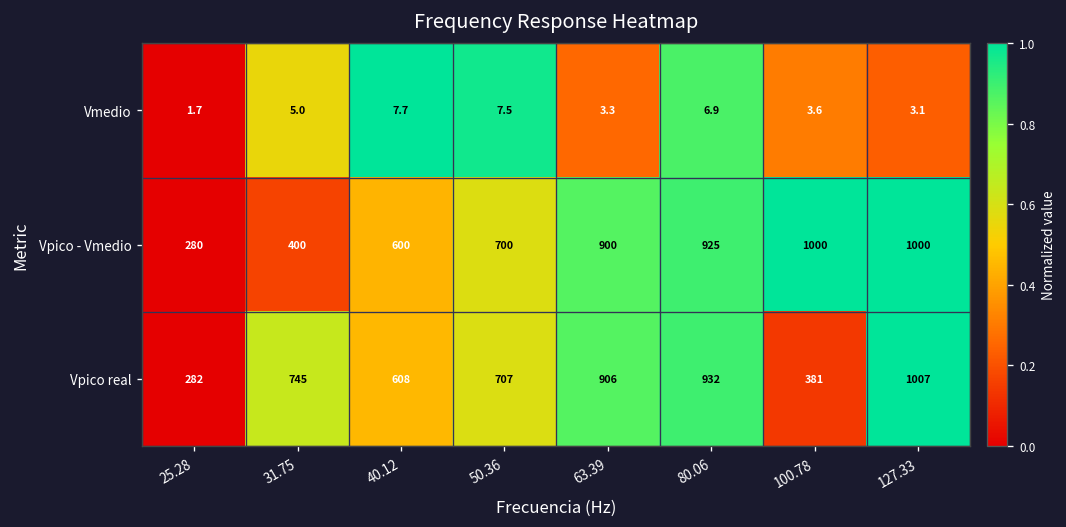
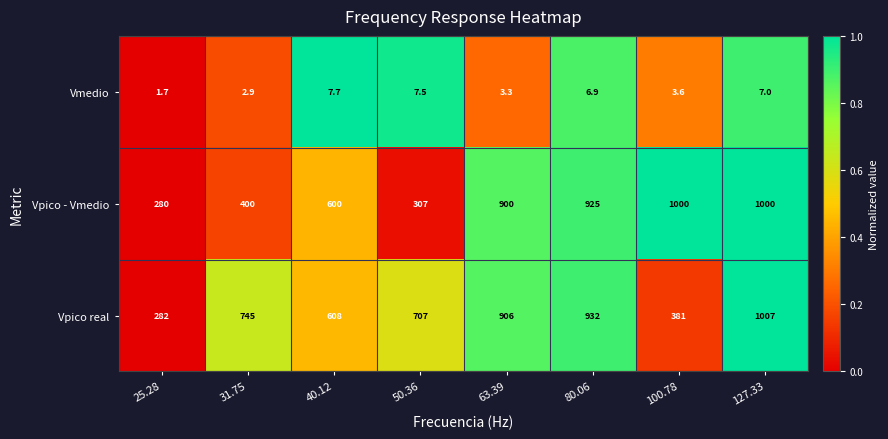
  {
    "Vmedio": {
      "25.28": 1.7,
-     "31.75": 5.0,
+     "31.75": 2.9,
      "40.12": 7.7,
      "50.36": 7.5,
      "63.39": 3.3,
      "80.06": 6.9,
      "100.78": 3.6,
-     "127.33": 3.1
+     "127.33": 7.0
    },
    "Vpico - Vmedio": {
      "25.28": 280,
      "31.75": 400,
      "40.12": 600,
-     "50.36": 700,
+     "50.36": 307,
      "63.39": 900,
      "80.06": 925,
      "100.78": 1000,
      "127.33": 1000
    },
    "Vpico real": {
      "25.28": 282,
      "31.75": 745,
      "40.12": 608,
      "50.36": 707,
      "63.39": 906,
      "80.06": 932,
      "100.78": 381,
      "127.33": 1007
    }
  }
